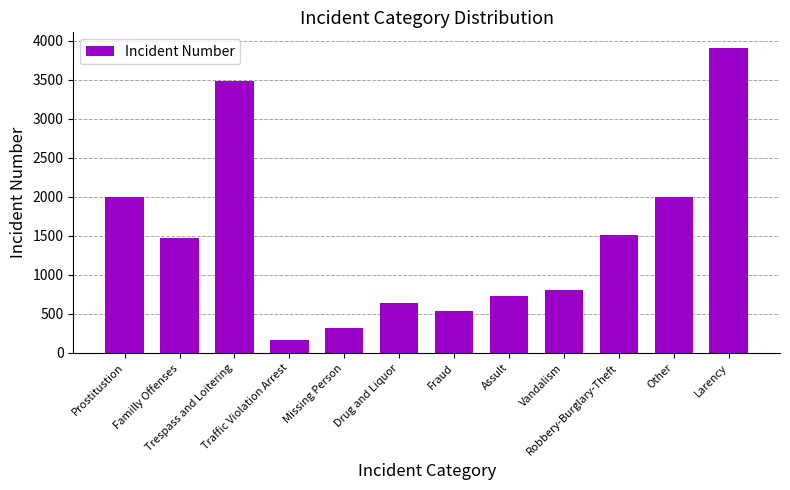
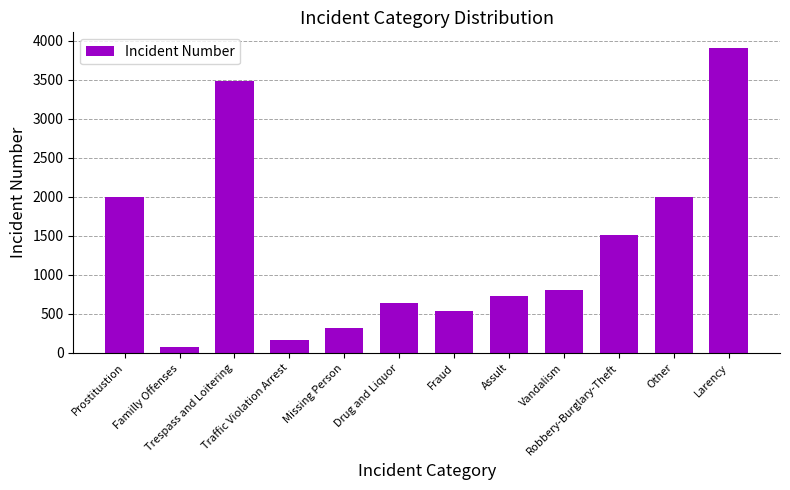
  {
    "Prostitustion": 2000,
-   "Familly Offenses": 1500,
+   "Familly Offenses": 100,
    "Trespass and Loitering": 3500,
    "Traffic Violation Arrest": 200,
    "Missing Person": 300,
    "Drug and Liquor": 600,
    "Fraud": 500,
    "Assult": 700,
    "Vandalism": 800,
    "Robbery-Burglary-Theft": 1500,
    "Other": 2000,
    "Larency": 3900
  }
